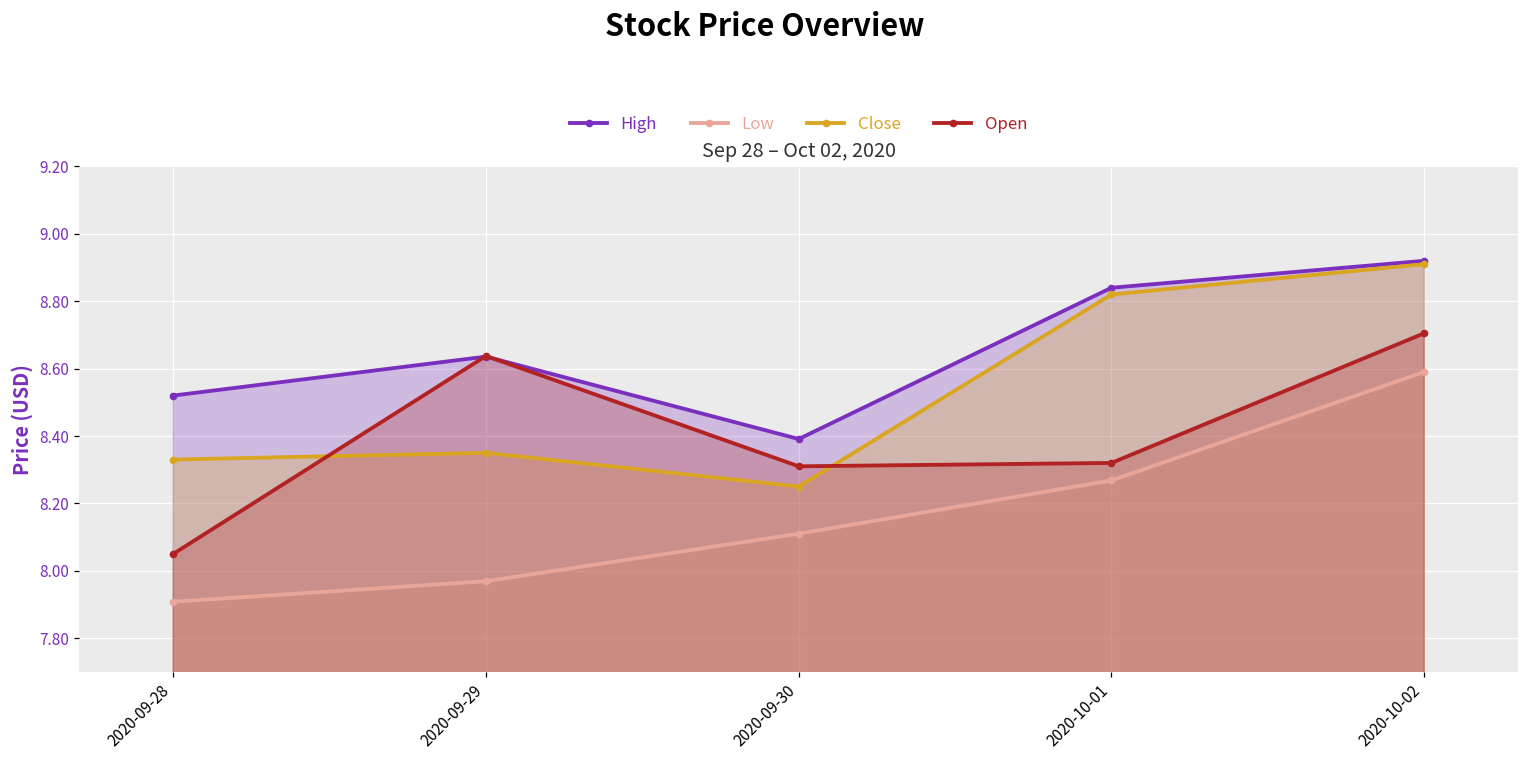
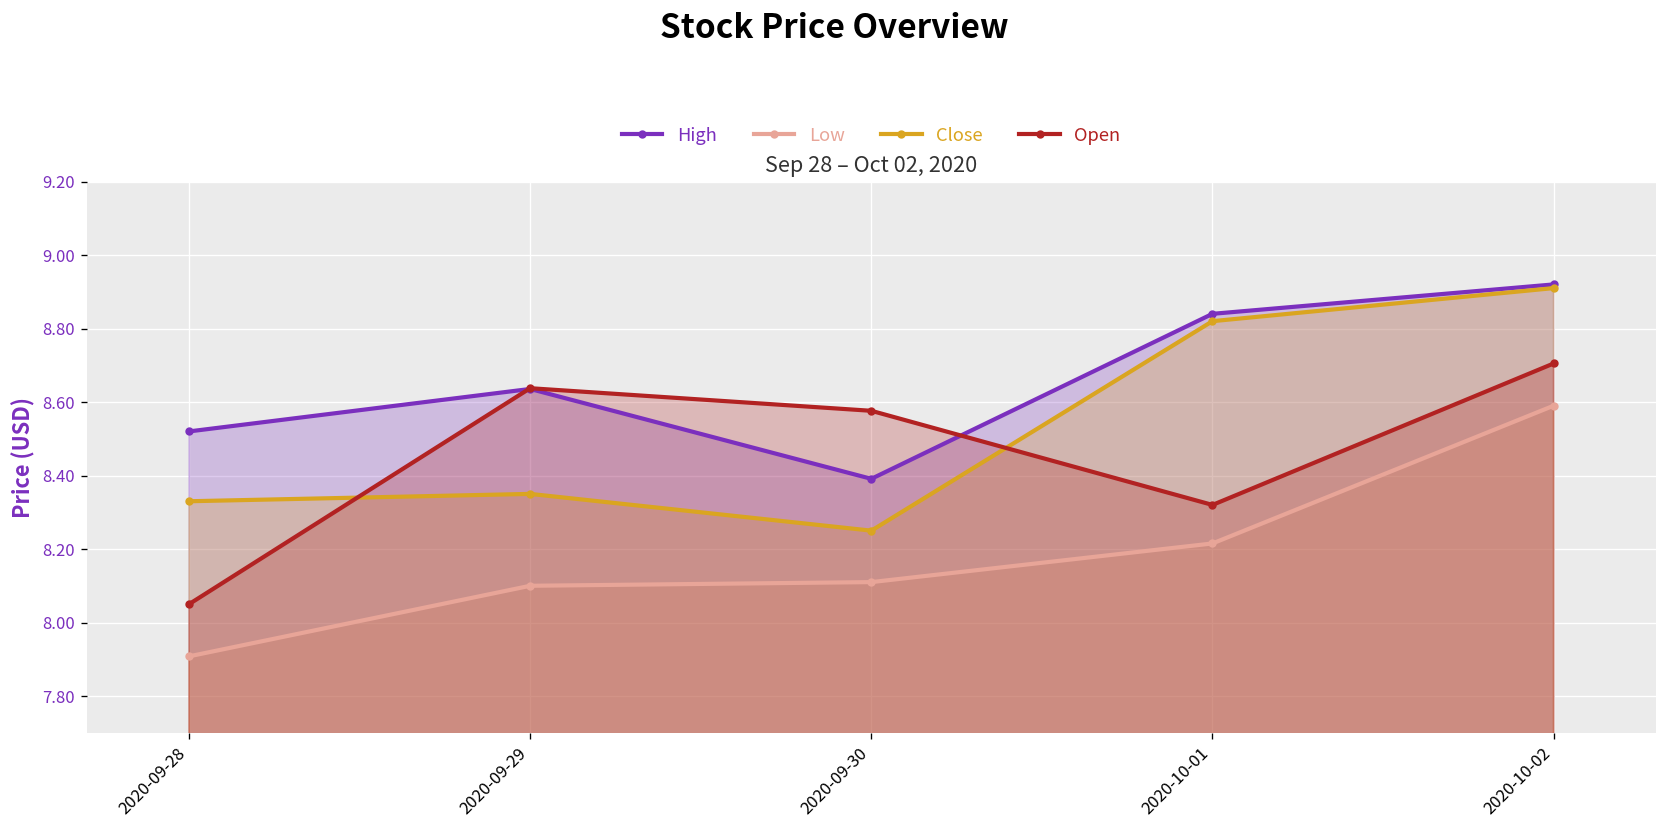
  {
    "High": {
      "2020-09-28": 8.52,
      "2020-09-30": 8.39,
      "2020-10-01": 8.84,
      "2020-10-02": 8.92
    },
    "Low": {
      "2020-09-28": 7.91,
-     "2020-09-29": 7.97,
+     "2020-09-29": 8.10,
      "2020-09-30": 8.11,
-     "2020-10-01": 8.27,
+     "2020-10-01": 8.22,
      "2020-10-02": 8.59
    },
    "Close": {
      "2020-09-28": 8.33,
      "2020-09-29": 8.35,
      "2020-09-30": 8.25,
      "2020-10-01": 8.82,
      "2020-10-02": 8.91
    },
    "Open": {
      "2020-09-28": 8.05,
-     "2020-09-30": 8.31,
+     "2020-09-30": 8.58,
      "2020-10-01": 8.32,
      "2020-10-02": 8.70
    }
  }
